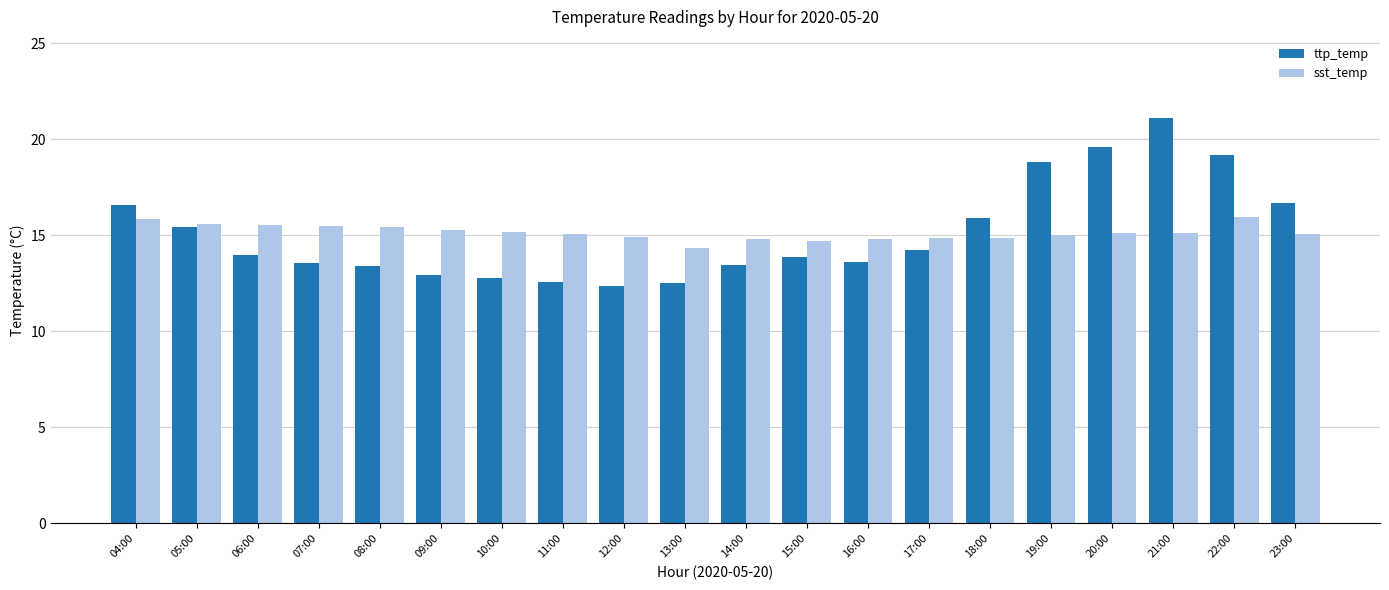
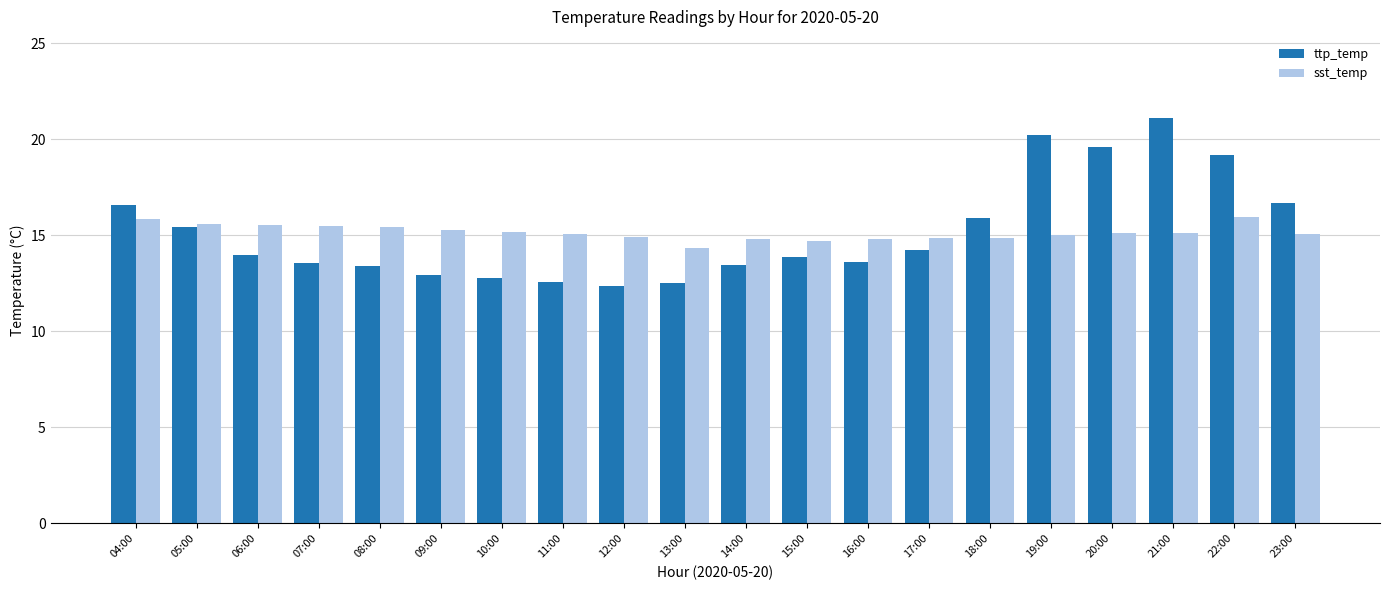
  {
    "ttp_temp": {
      "04:00": 16.6,
      "05:00": 15.4,
      "06:00": 14.0,
      "07:00": 13.5,
      "08:00": 13.4,
      "09:00": 12.9,
      "10:00": 12.8,
      "11:00": 12.6,
      "12:00": 12.4,
      "13:00": 12.5,
      "14:00": 13.5,
      "15:00": 13.9,
      "16:00": 13.6,
      "17:00": 14.2,
      "18:00": 15.9,
-     "19:00": 18.8,
+     "19:00": 20.2,
      "20:00": 19.6,
      "21:00": 21.1,
      "22:00": 19.2,
      "23:00": 16.7
    },
    "sst_temp": {
      "04:00": 15.8,
      "05:00": 15.6,
      "06:00": 15.5,
      "07:00": 15.5,
      "08:00": 15.4,
      "09:00": 15.3,
      "10:00": 15.2,
      "11:00": 15.1,
      "12:00": 14.9,
      "13:00": 14.3,
      "14:00": 14.8,
      "15:00": 14.7,
      "16:00": 14.8,
      "17:00": 14.8,
      "18:00": 14.8,
      "19:00": 15.0,
      "20:00": 15.1,
      "21:00": 15.1,
      "22:00": 16.0,
      "23:00": 15.0
    }
  }
